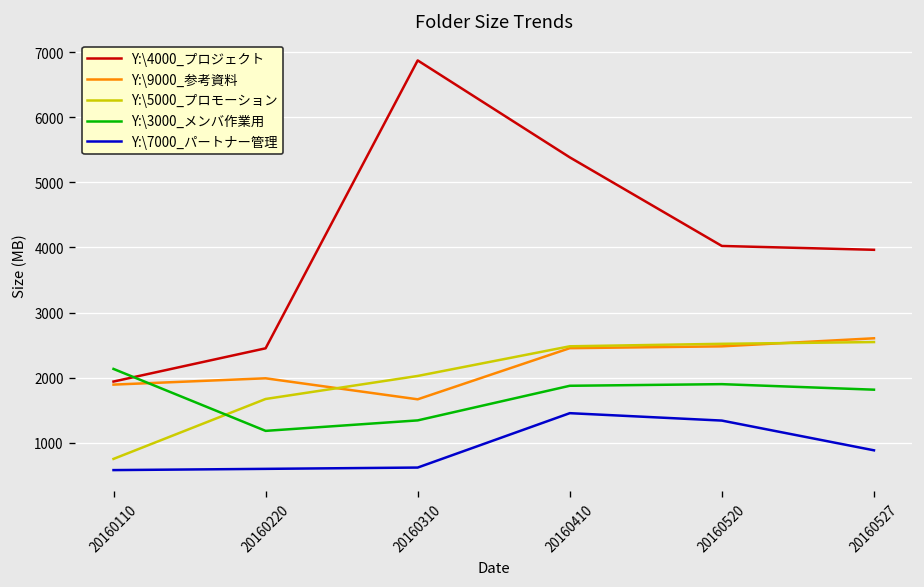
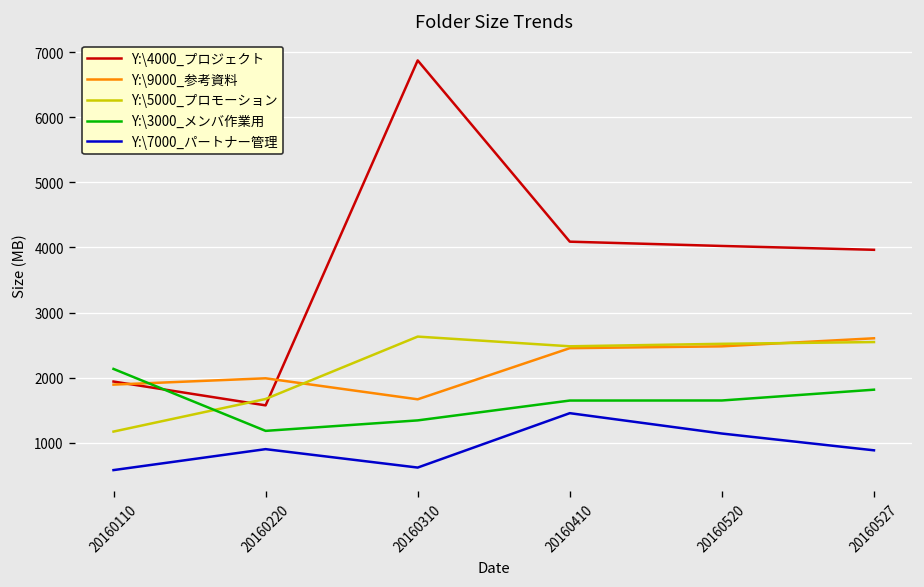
  {
    "Y:\\4000_プロジェクト": {
-     "20160220": 2500,
+     "20160220": 1600,
      "20160310": 6900,
-     "20160410": 5400,
+     "20160410": 4100,
      "20160520": 4000,
      "20160527": 4000
    },
    "Y:\\9000_参考資料": {
      "20160220": 2000,
      "20160310": 1700,
      "20160527": 2600
    },
    "Y:\\5000_プロモーション": {
-     "20160110": 800,
+     "20160110": 1200,
      "20160220": 1700,
-     "20160310": 2000,
+     "20160310": 2600,
      "20160527": 2500
    },
    "Y:\\3000_メンバ作業用": {
      "20160110": 2100,
      "20160220": 1200,
      "20160310": 1300,
-     "20160410": 1900,
-     "20160520": 1900,
+     "20160410": 1600,
+     "20160520": 1600,
      "20160527": 1800
    },
    "Y:\\7000_パートナー管理": {
      "20160110": 600,
-     "20160220": 600,
+     "20160220": 900,
      "20160310": 600,
      "20160410": 1500,
-     "20160520": 1300,
+     "20160520": 1100,
      "20160527": 900
    }
  }
